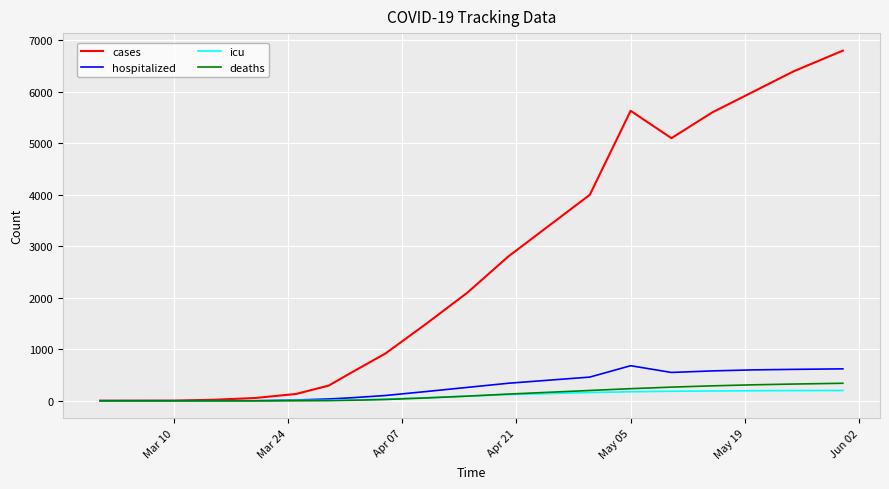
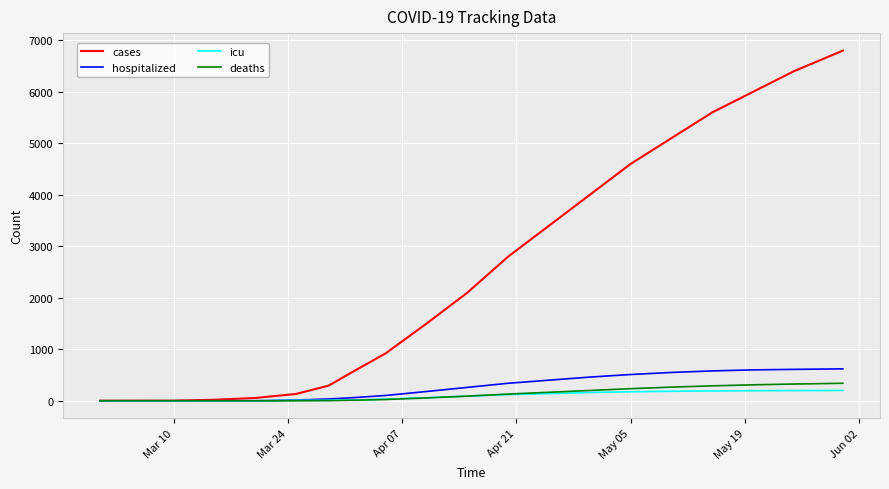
  {
    "cases": {
-     "May 05": 5600
+     "May 05": 4600
    },
    "hospitalized": {
-     "May 05": 700
+     "May 05": 500
    },
    "icu": {
      "May 05": 200
    },
    "deaths": {
      "May 05": 200
    }
  }
